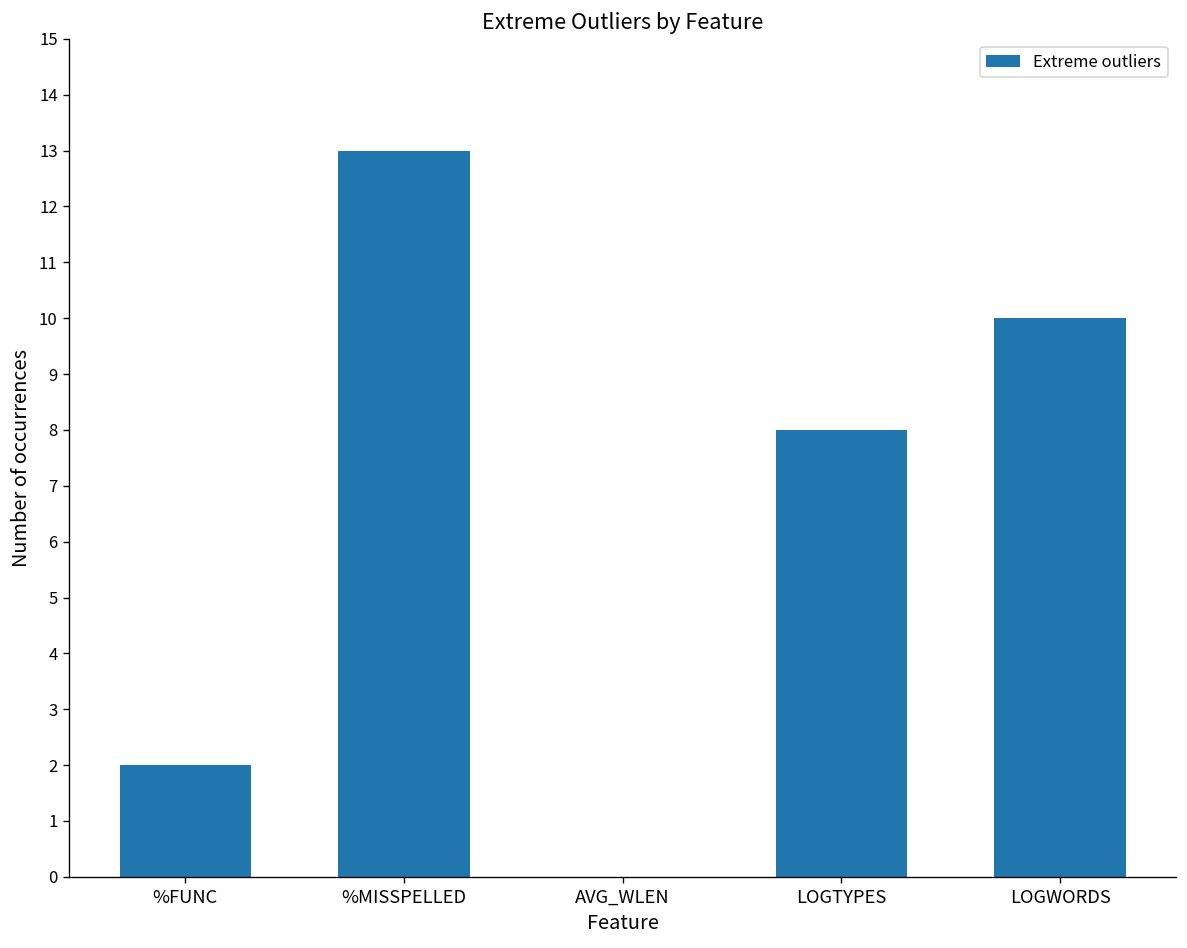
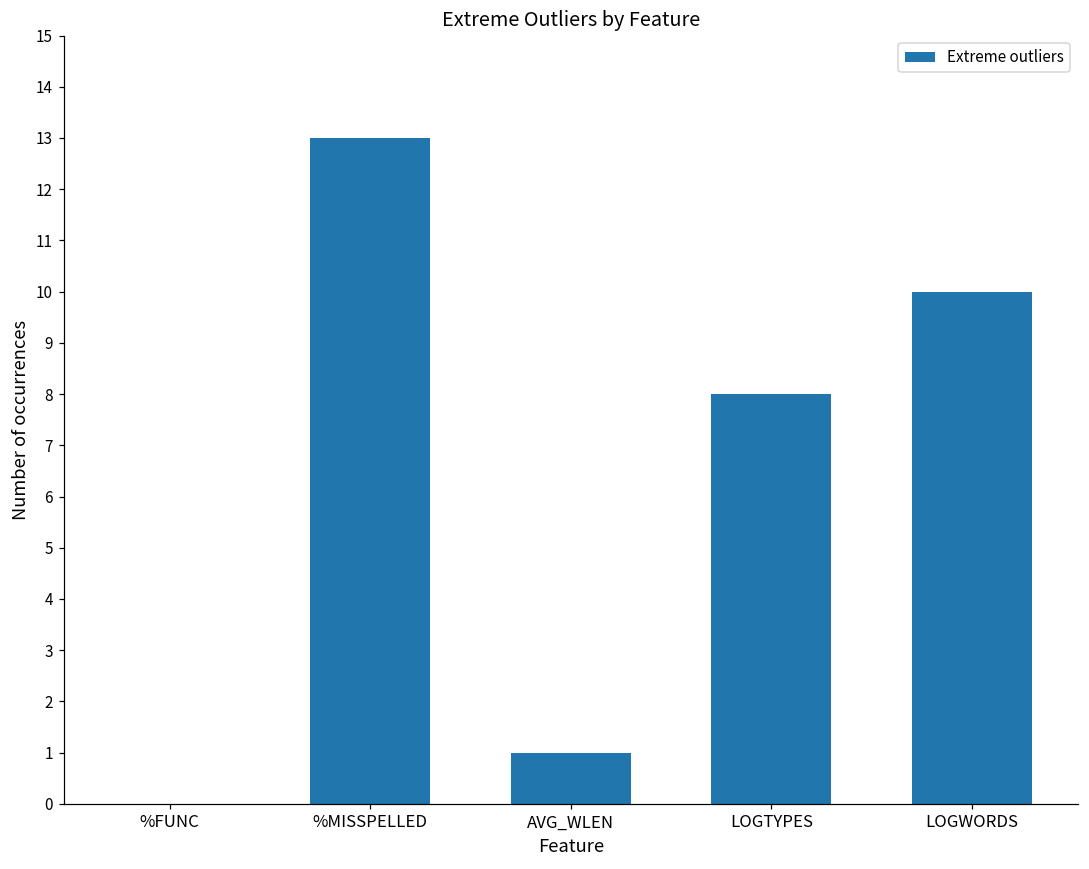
  {
-   "%FUNC": 2,
+   "%FUNC": 0,
    "%MISSPELLED": 13,
-   "AVG_WLEN": 0,
+   "AVG_WLEN": 1,
    "LOGTYPES": 8,
    "LOGWORDS": 10
  }
